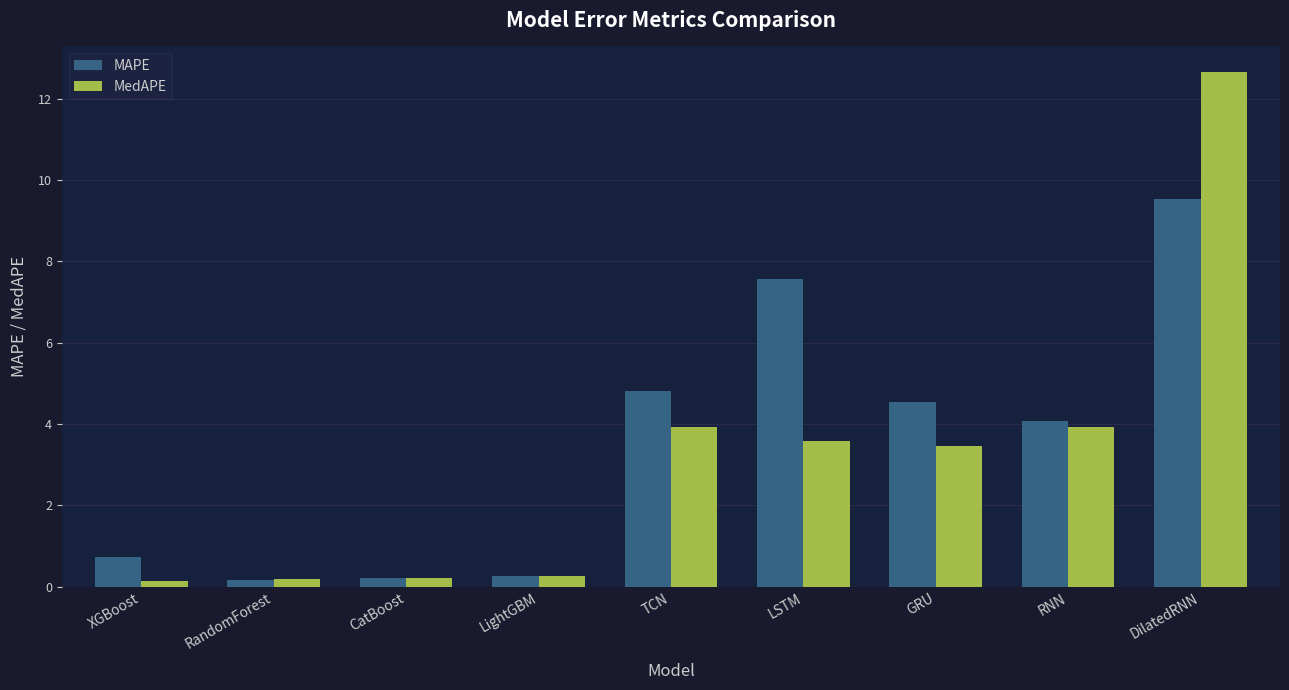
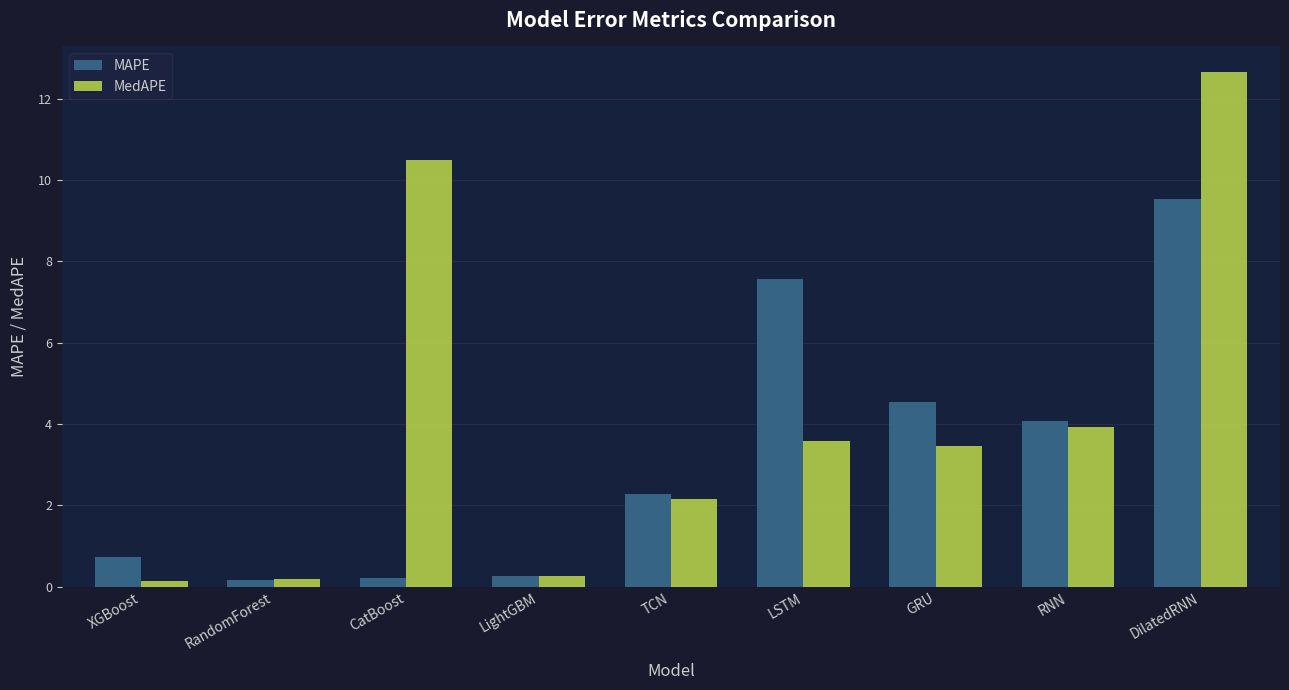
  {
    "MAPE": {
      "XGBoost": 0.7,
      "RandomForest": 0.2,
      "CatBoost": 0.2,
      "LightGBM": 0.3,
-     "TCN": 4.8,
+     "TCN": 2.3,
      "LSTM": 7.6,
      "GRU": 4.5,
      "RNN": 4.1,
      "DilatedRNN": 9.5
    },
    "MedAPE": {
      "XGBoost": 0.1,
      "RandomForest": 0.2,
-     "CatBoost": 0.2,
+     "CatBoost": 10.5,
      "LightGBM": 0.3,
-     "TCN": 3.9,
+     "TCN": 2.2,
      "LSTM": 3.6,
      "GRU": 3.5,
      "RNN": 3.9,
      "DilatedRNN": 12.6
    }
  }
